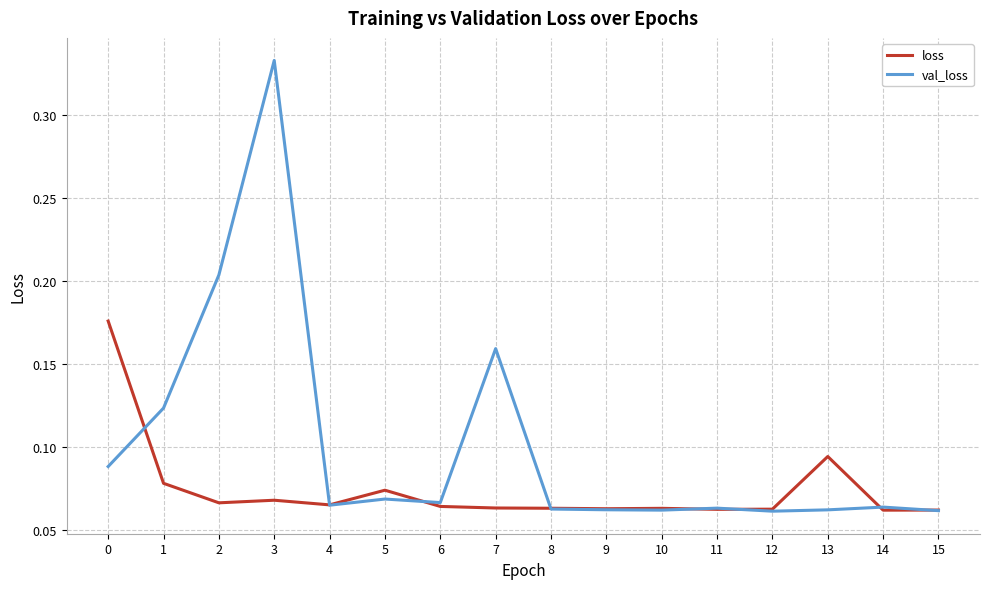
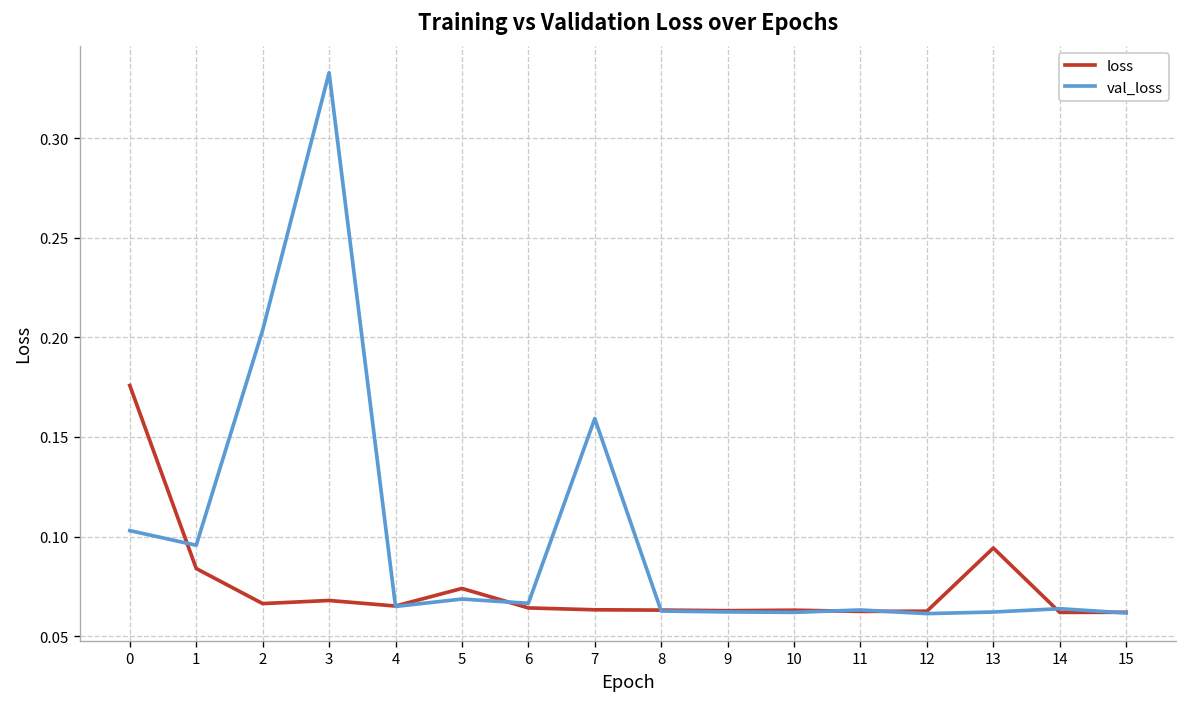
  {
    "loss": {
      "0": 0.176,
-     "1": 0.078,
+     "1": 0.084,
      "2": 0.066,
      "3": 0.068,
      "5": 0.074,
      "6": 0.064,
      "7": 0.063,
      "13": 0.094,
      "14": 0.062
    },
    "val_loss": {
-     "0": 0.088,
-     "1": 0.123,
+     "0": 0.103,
+     "1": 0.096,
      "2": 0.204,
      "3": 0.333,
      "5": 0.069,
      "6": 0.066,
      "7": 0.159,
      "13": 0.062,
      "14": 0.064
    }
  }
